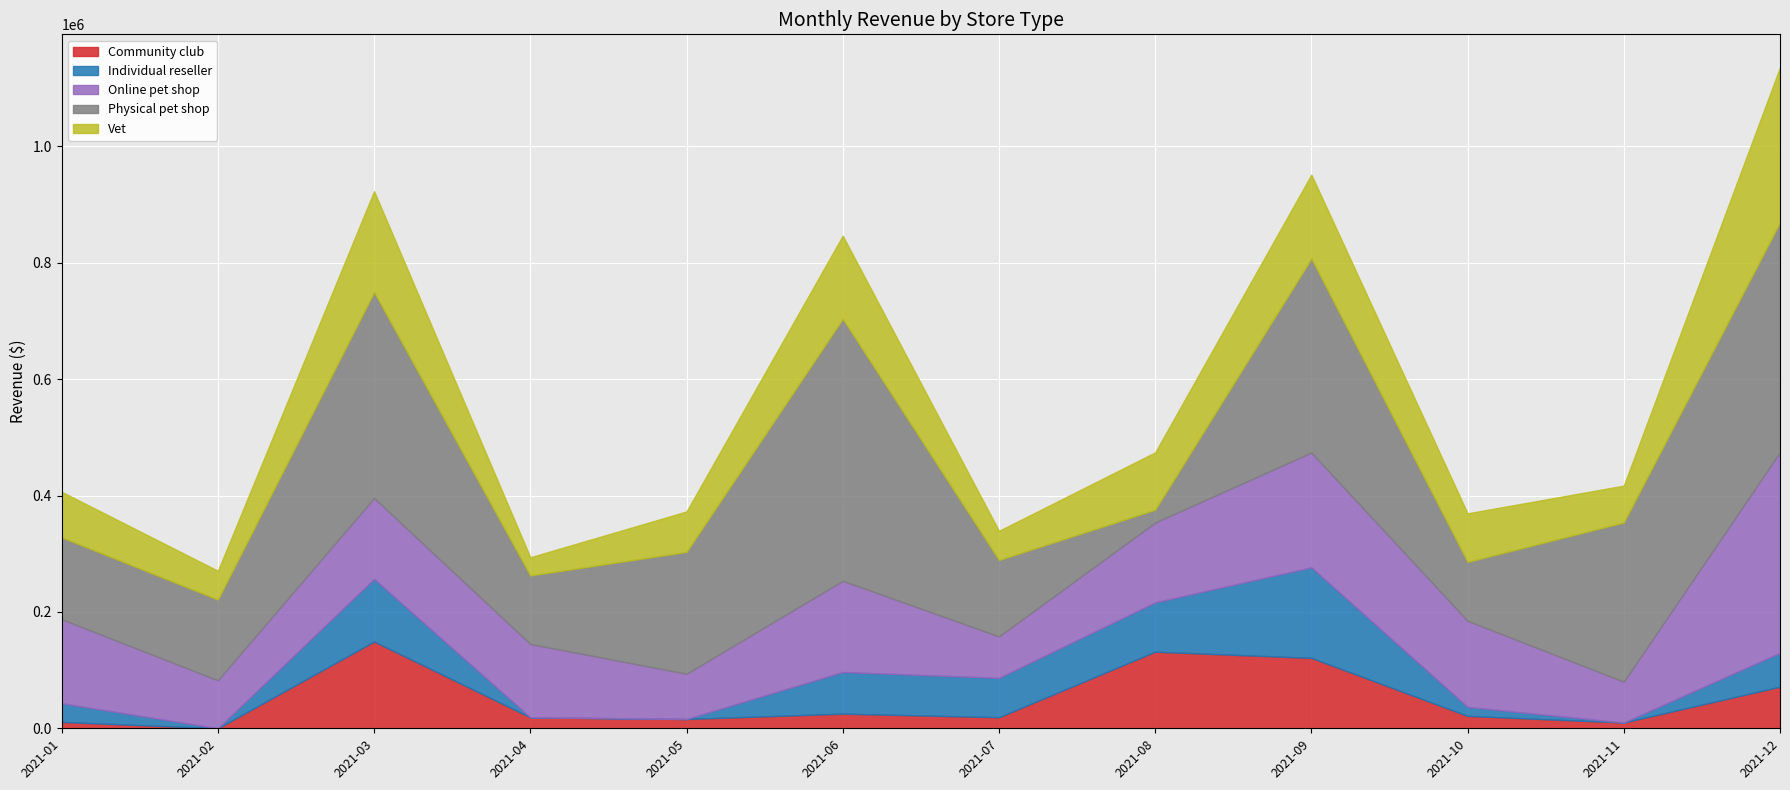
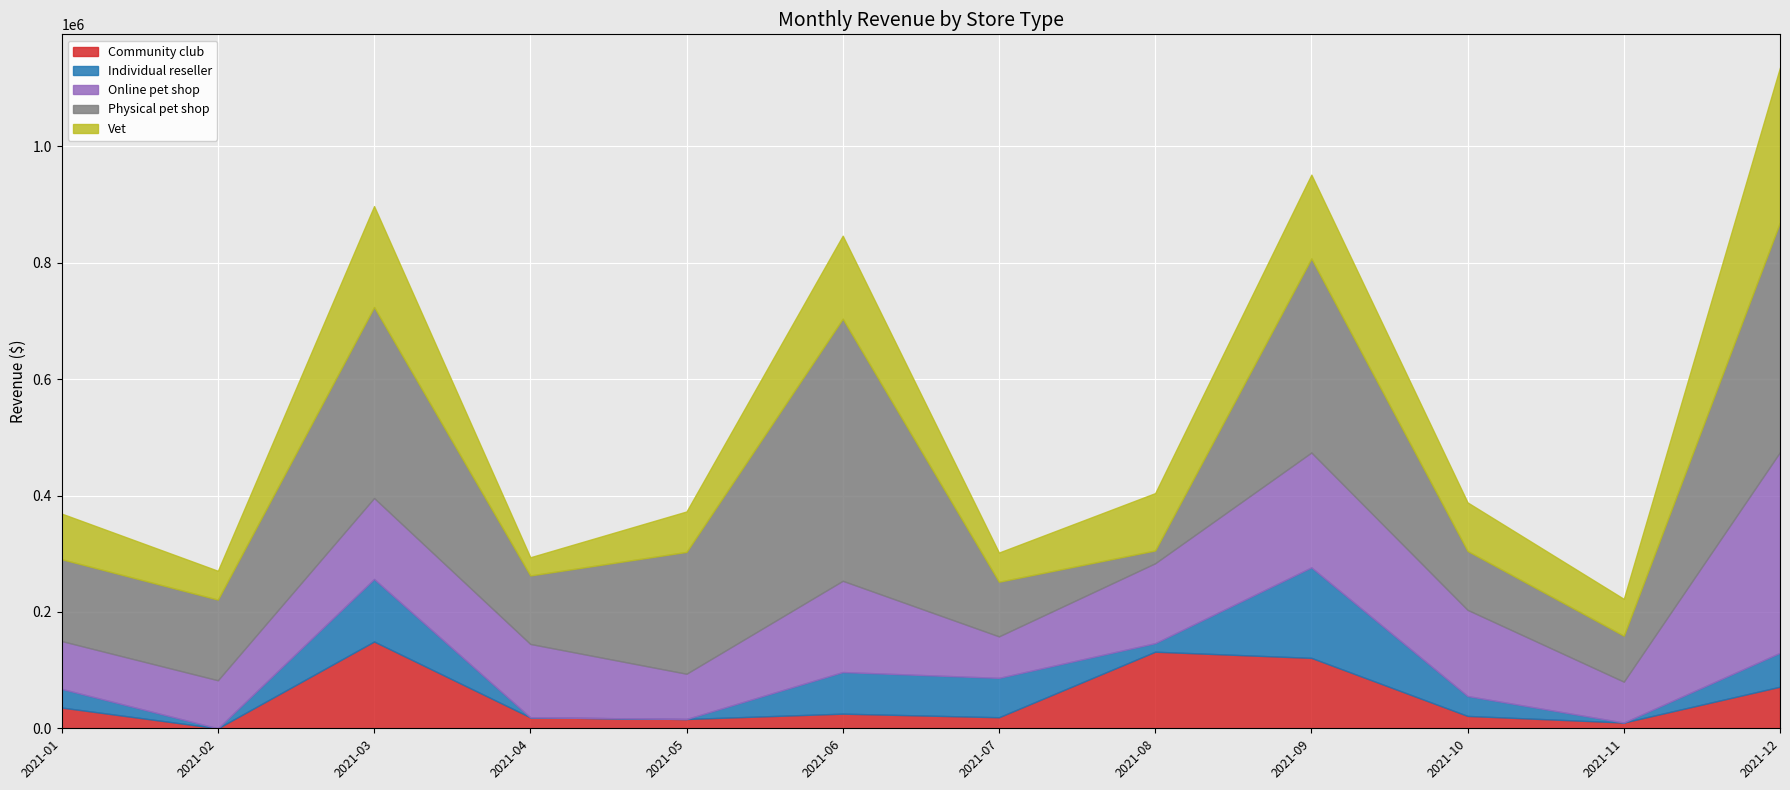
  {
    "Community club": {
-     "2021-01": 10000,
+     "2021-01": 40000,
      "2021-03": 150000,
      "2021-06": 30000,
      "2021-07": 20000,
      "2021-08": 130000,
      "2021-09": 120000,
      "2021-10": 20000,
      "2021-12": 70000
    },
    "Individual reseller": {
      "2021-01": 30000,
      "2021-03": 110000,
      "2021-06": 70000,
      "2021-07": 70000,
-     "2021-08": 80000,
+     "2021-08": 10000,
      "2021-09": 160000,
-     "2021-10": 20000,
+     "2021-10": 30000,
      "2021-12": 60000
    },
    "Online pet shop": {
-     "2021-01": 140000,
+     "2021-01": 80000,
      "2021-02": 80000,
      "2021-03": 140000,
      "2021-04": 130000,
      "2021-05": 80000,
      "2021-06": 160000,
      "2021-07": 70000,
      "2021-08": 140000,
      "2021-09": 200000,
      "2021-10": 150000,
      "2021-11": 70000,
      "2021-12": 340000
    },
    "Physical pet shop": {
      "2021-01": 140000,
      "2021-02": 140000,
-     "2021-03": 350000,
+     "2021-03": 330000,
      "2021-04": 120000,
      "2021-05": 210000,
      "2021-06": 450000,
-     "2021-07": 130000,
+     "2021-07": 90000,
      "2021-08": 20000,
      "2021-09": 330000,
      "2021-10": 100000,
-     "2021-11": 270000,
+     "2021-11": 80000,
      "2021-12": 390000
    },
    "Vet": {
      "2021-01": 80000,
      "2021-02": 50000,
      "2021-03": 170000,
      "2021-04": 30000,
      "2021-05": 70000,
      "2021-06": 140000,
      "2021-07": 50000,
      "2021-08": 100000,
      "2021-09": 140000,
      "2021-10": 80000,
      "2021-11": 60000,
      "2021-12": 270000
    }
  }
